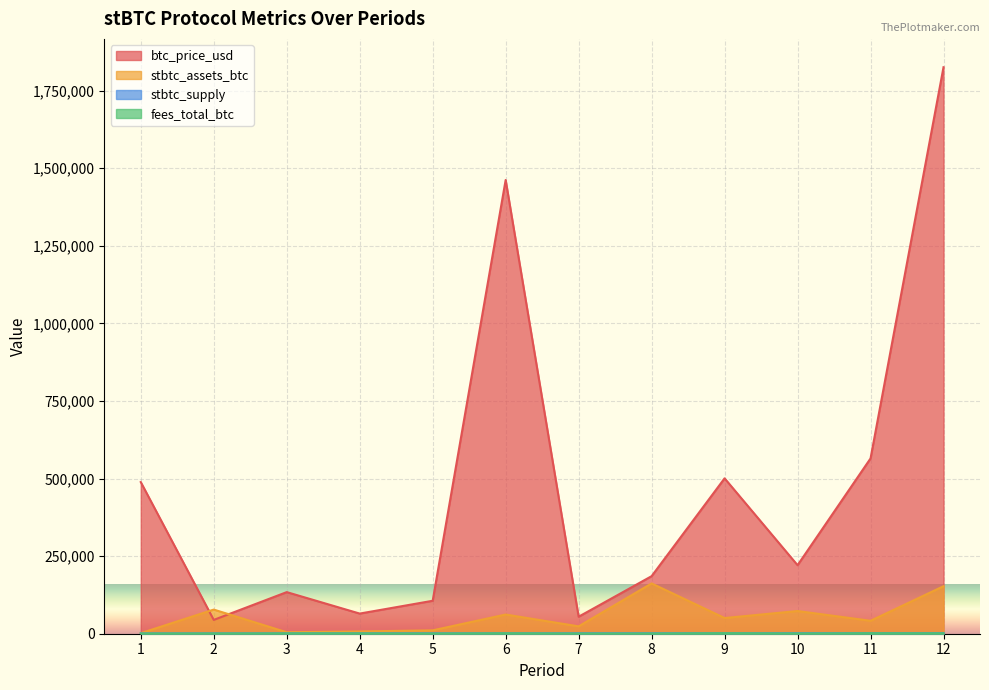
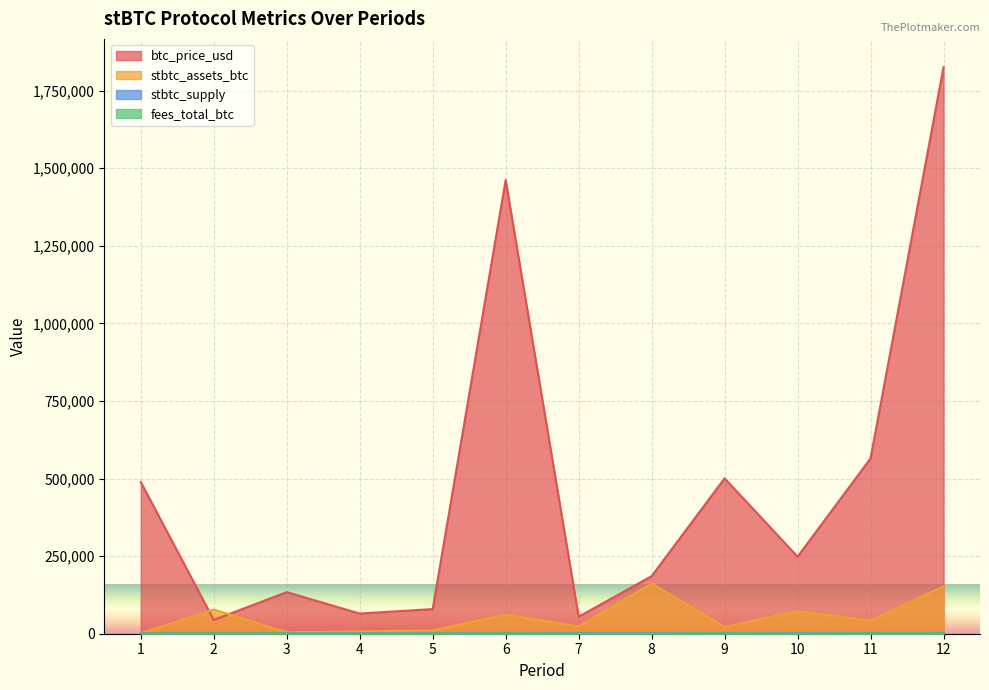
  {
    "btc_price_usd": {
      "1": "490,000",
      "2": "40,000",
      "3": "130,000",
      "4": "60,000",
-     "5": "110,000",
+     "5": "80,000",
      "6": "1,460,000",
      "7": "50,000",
      "8": "190,000",
      "9": "500,000",
-     "10": "220,000",
+     "10": "250,000",
      "11": "560,000",
      "12": "1,830,000"
    },
    "stbtc_assets_btc": {
      "2": "80,000",
      "5": "10,000",
      "6": "60,000",
      "7": "20,000",
      "8": "160,000",
-     "9": "50,000",
+     "9": "20,000",
      "10": "70,000",
      "11": "40,000",
      "12": "150,000"
    }
  }
